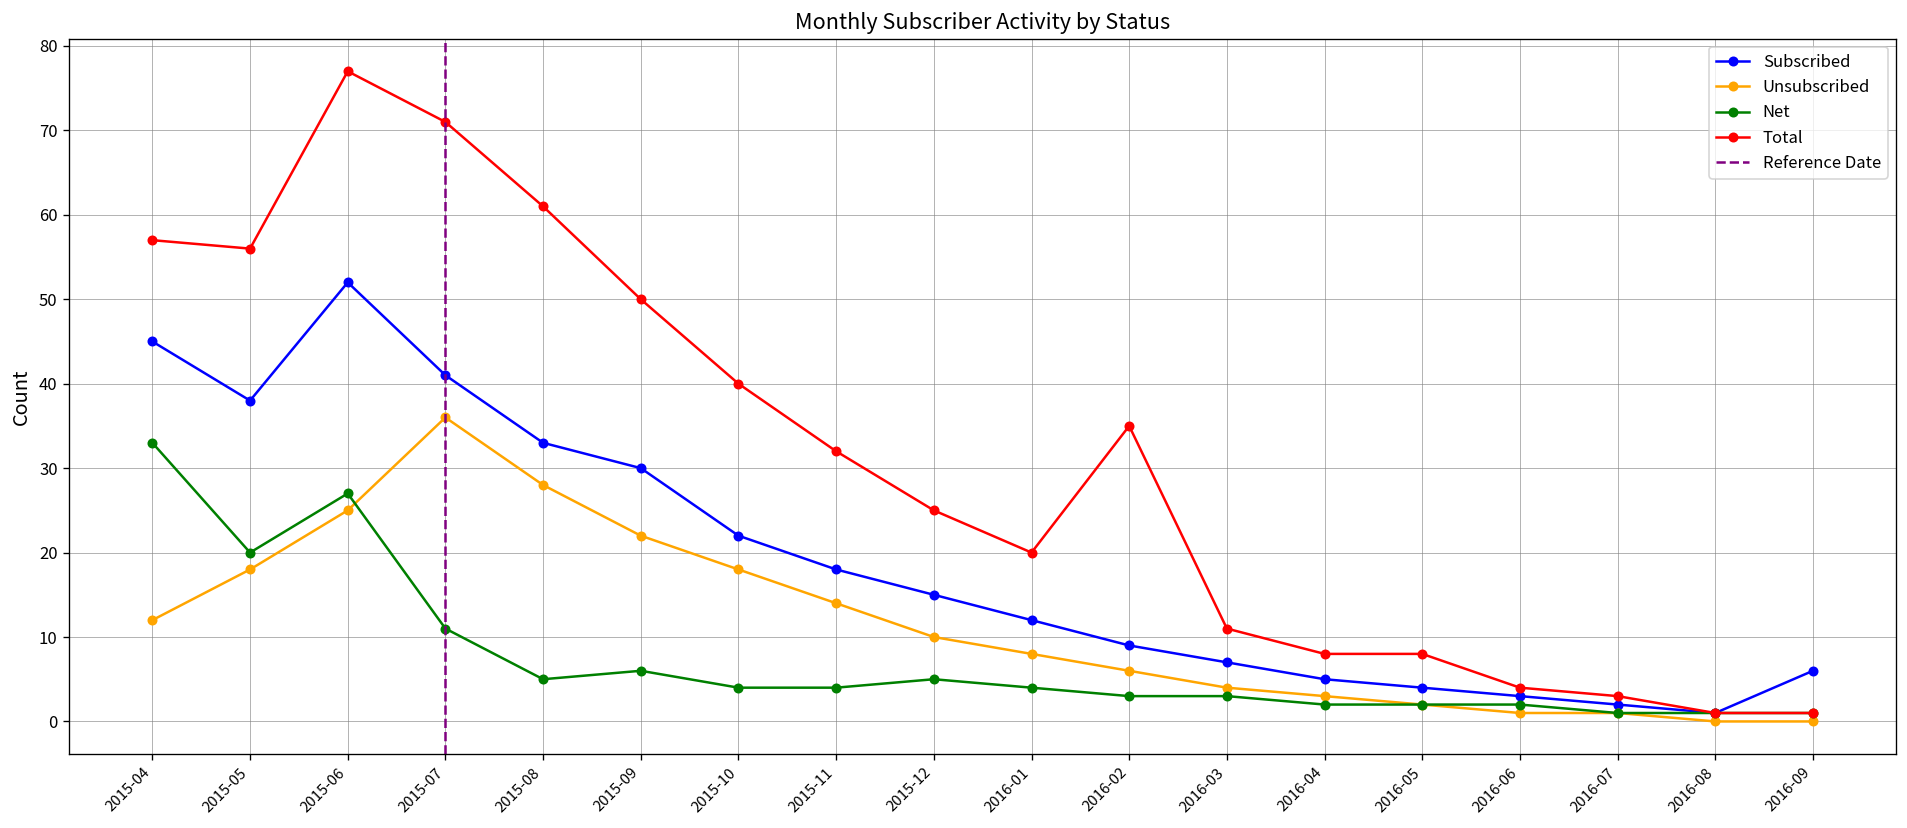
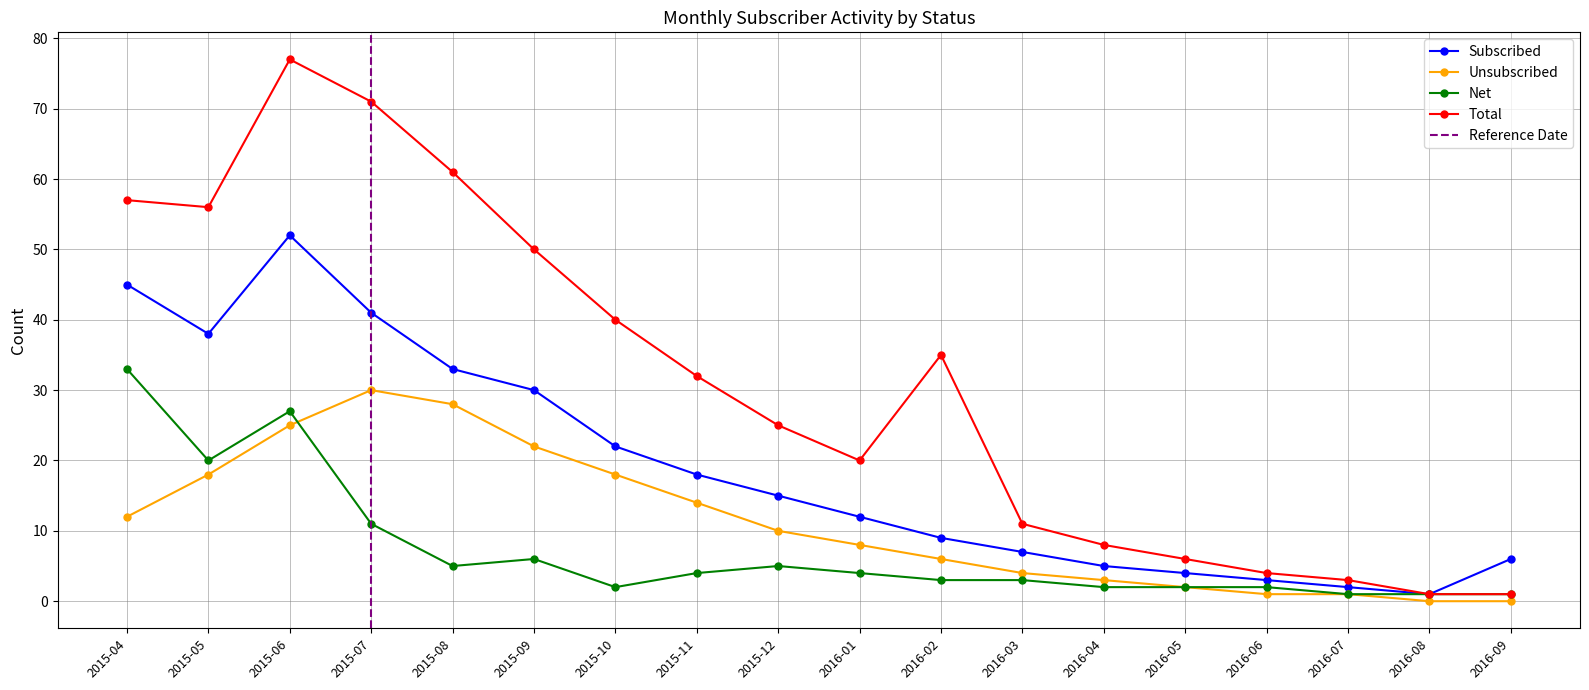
  {
    "Subscribed": {
      "2015-04": 45,
      "2015-05": 38,
      "2015-06": 52,
      "2015-07": 41,
      "2015-08": 33,
      "2015-09": 30,
      "2015-10": 22,
      "2015-11": 18,
      "2015-12": 15,
      "2016-01": 12,
      "2016-02": 9,
      "2016-03": 7,
      "2016-04": 5,
      "2016-05": 4,
      "2016-06": 3,
      "2016-07": 2,
      "2016-09": 6
    },
    "Unsubscribed": {
      "2015-04": 12,
      "2015-05": 18,
      "2015-06": 25,
-     "2015-07": 36,
+     "2015-07": 30,
      "2015-08": 28,
      "2015-09": 22,
      "2015-10": 18,
      "2015-11": 14,
      "2015-12": 10,
      "2016-01": 8,
      "2016-02": 6,
      "2016-03": 4,
      "2016-04": 3,
      "2016-06": 1,
      "2016-08": 0,
      "2016-09": 0
    },
    "Net": {
      "2015-04": 33,
      "2015-05": 20,
      "2015-06": 27,
      "2015-07": 11,
      "2015-08": 5,
      "2015-09": 6,
-     "2015-10": 4,
+     "2015-10": 2,
      "2015-11": 4,
      "2015-12": 5,
      "2016-01": 4,
      "2016-02": 3,
      "2016-03": 3,
      "2016-04": 2,
      "2016-06": 2
    },
    "Total": {
      "2015-04": 57,
      "2015-05": 56,
      "2015-06": 77,
      "2015-07": 71,
      "2015-08": 61,
      "2015-09": 50,
      "2015-10": 40,
      "2015-11": 32,
      "2015-12": 25,
      "2016-01": 20,
      "2016-02": 35,
      "2016-03": 11,
      "2016-04": 8,
-     "2016-05": 8,
+     "2016-05": 6,
      "2016-06": 4,
      "2016-07": 3
    }
  }
